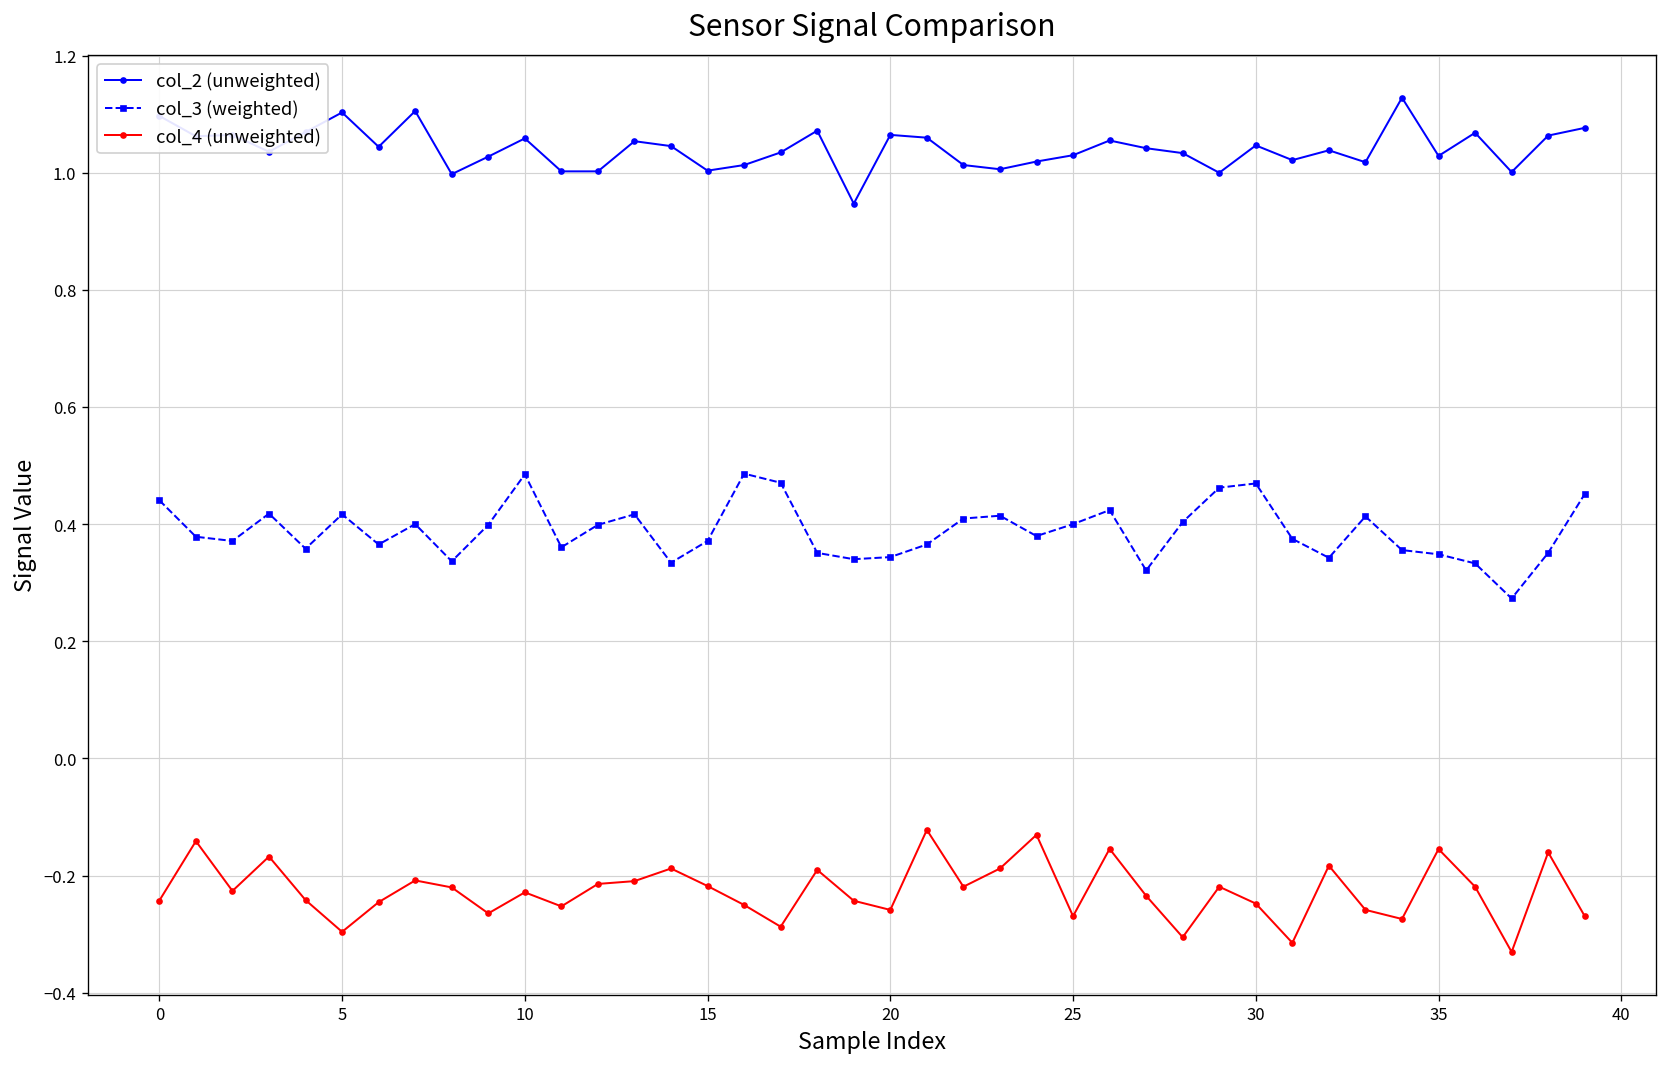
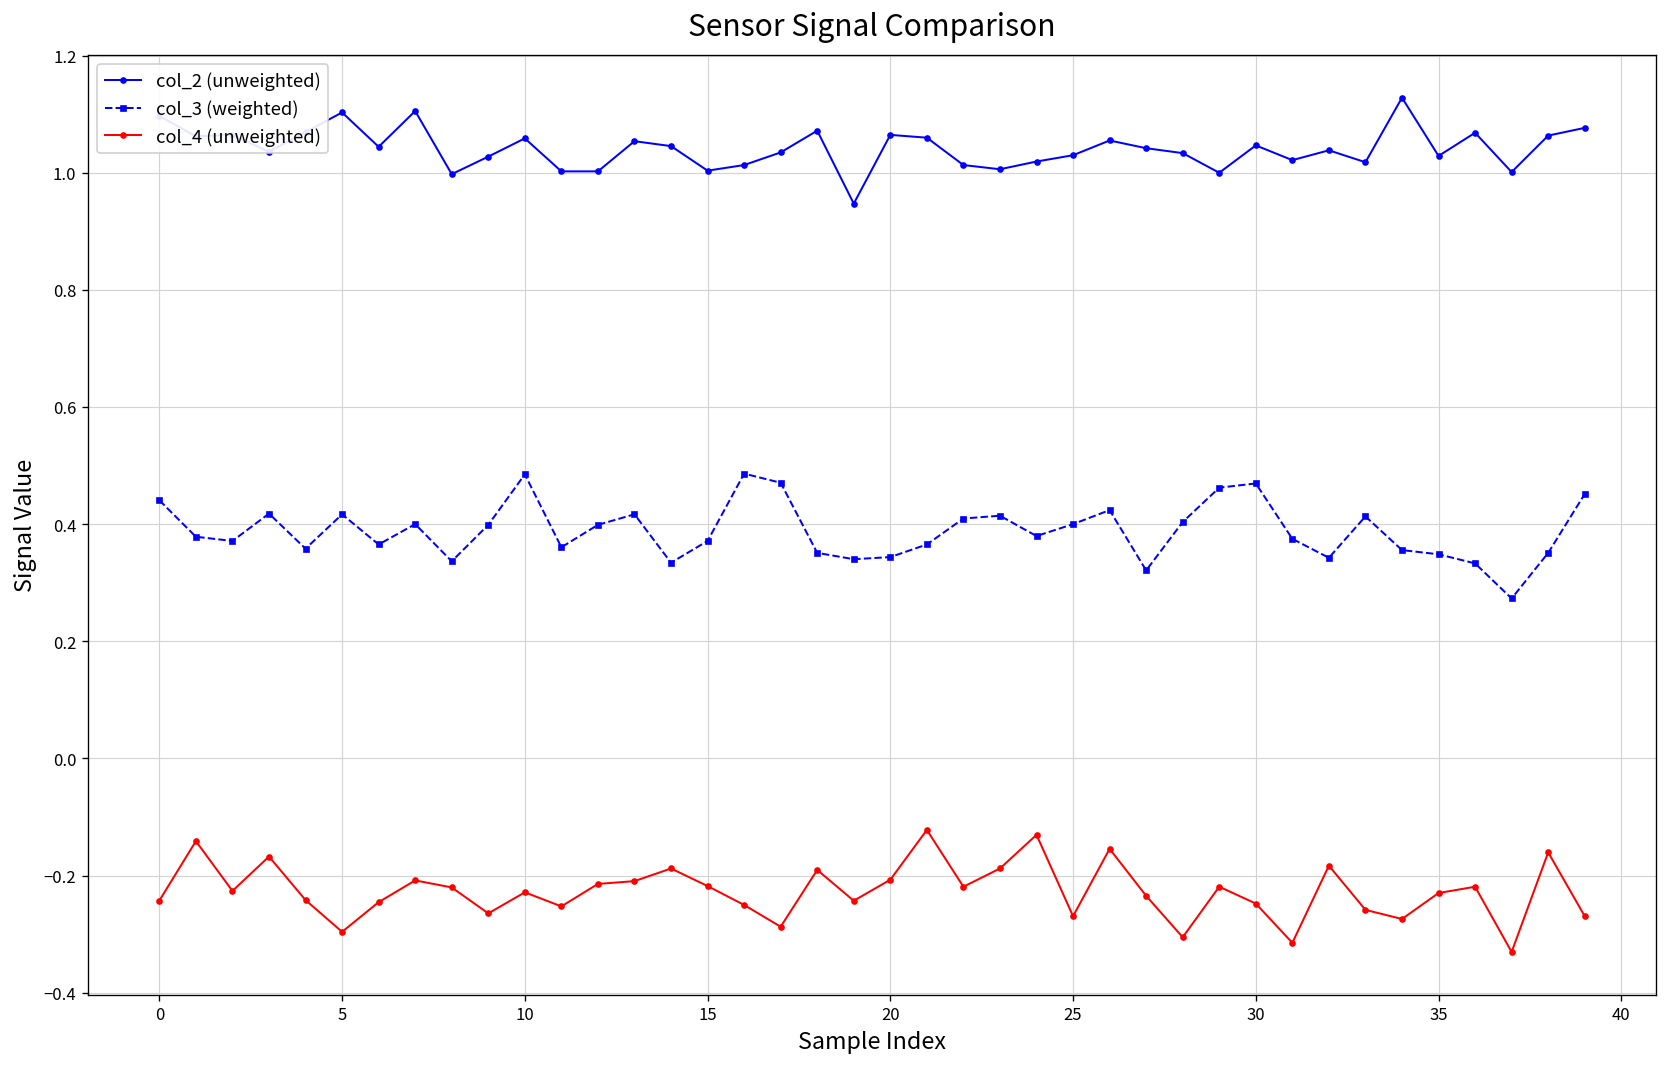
  {
    "col_4 (unweighted)": {
      "0": -0.24,
      "5": -0.30,
      "10": -0.23,
      "15": -0.22,
-     "20": -0.26,
+     "20": -0.21,
      "25": -0.27,
      "30": -0.25,
-     "35": -0.15
+     "35": -0.23
    }
  }
